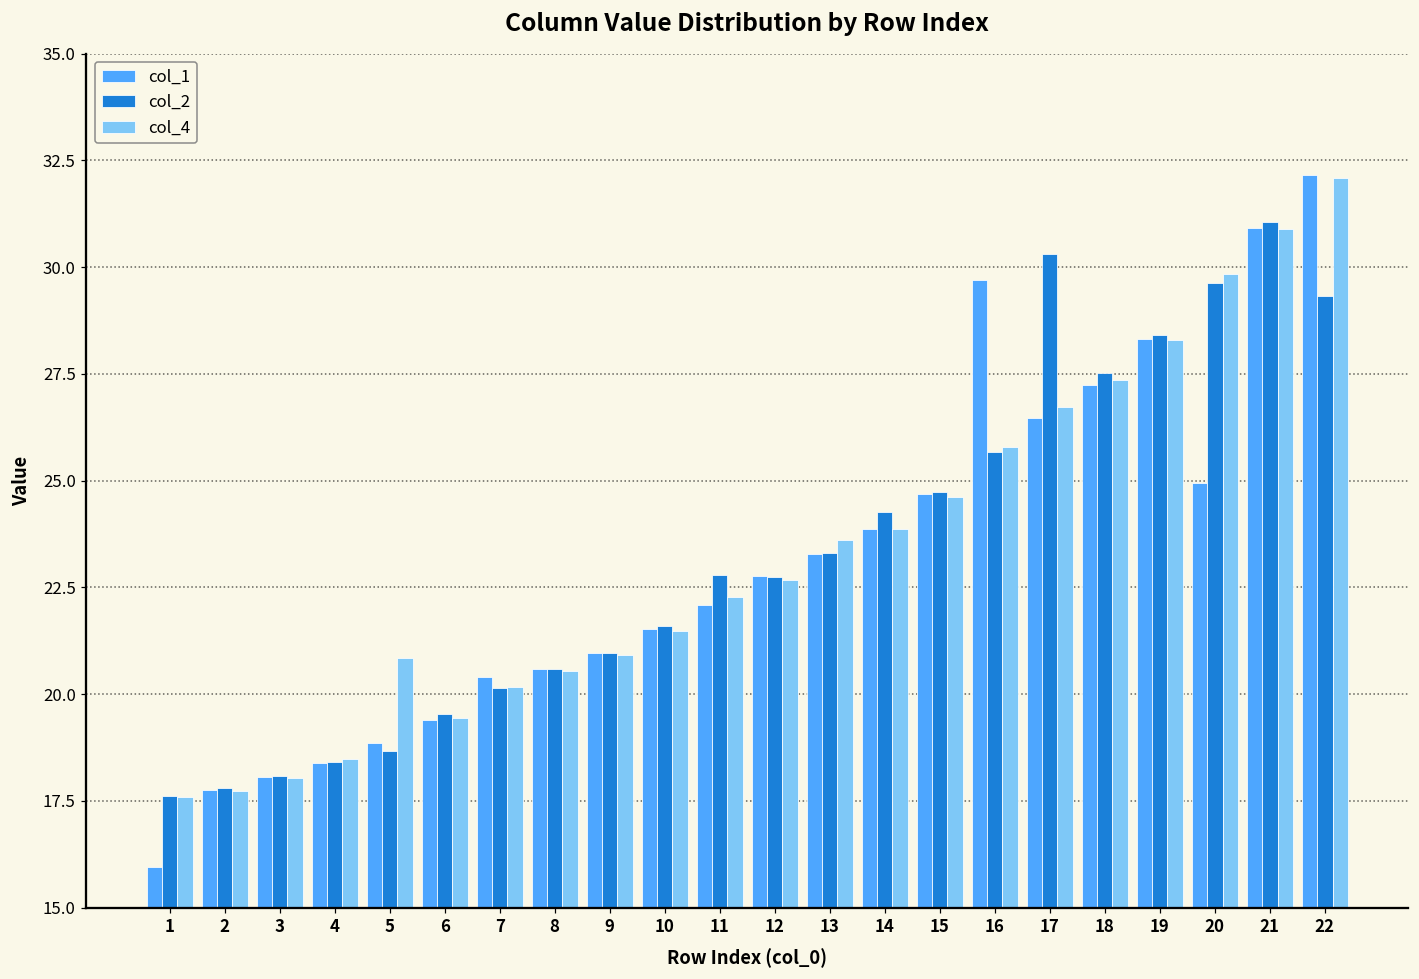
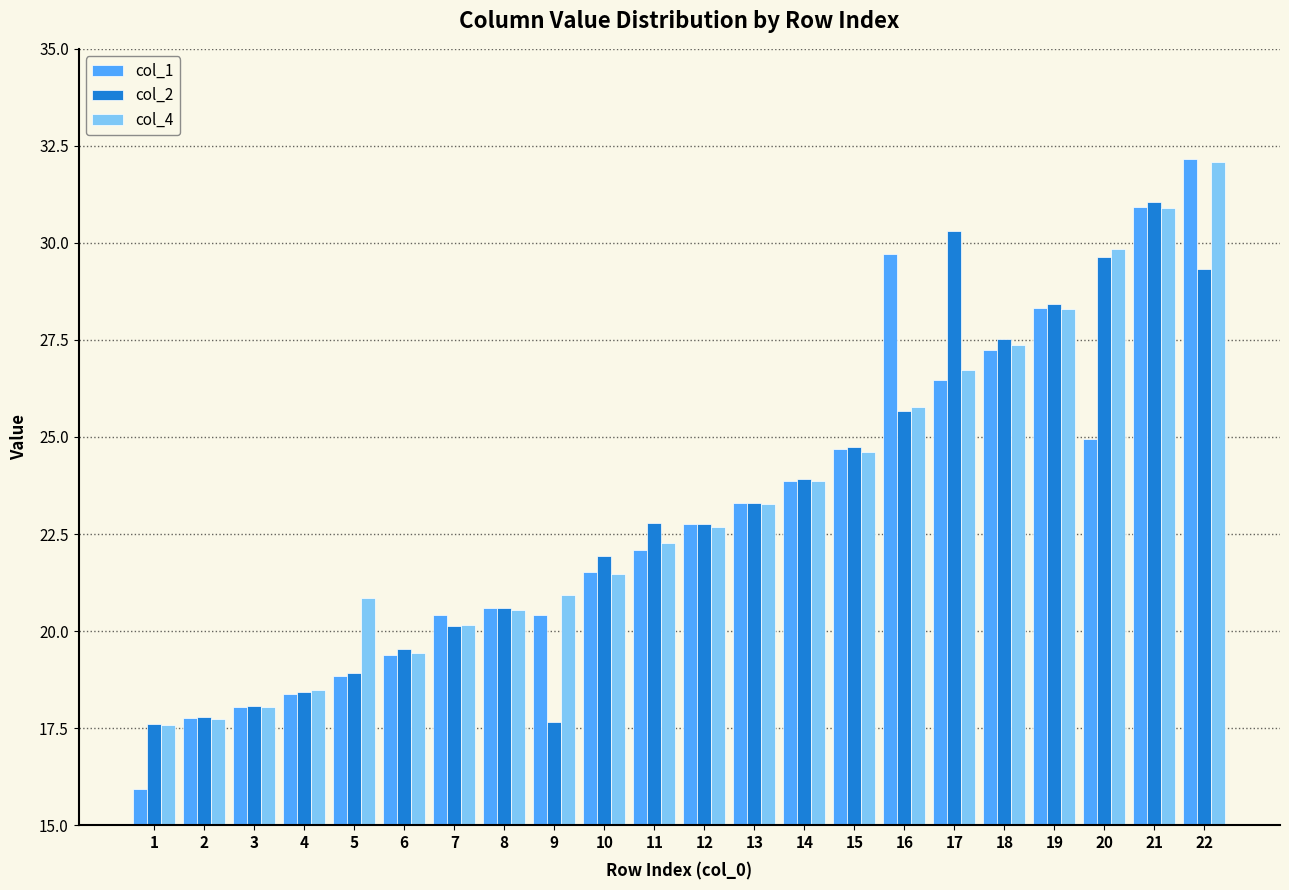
  {
    "col_1": {
      "1": 15.9,
      "2": 17.7,
      "3": 18.1,
      "4": 18.4,
      "5": 18.8,
      "6": 19.4,
      "7": 20.4,
      "8": 20.6,
-     "9": 21.0,
+     "9": 20.4,
      "10": 21.5,
      "11": 22.1,
      "12": 22.8,
      "13": 23.3,
      "14": 23.9,
      "15": 24.7,
      "16": 29.7,
      "17": 26.5,
      "18": 27.2,
      "19": 28.3,
      "20": 24.9,
      "21": 30.9,
      "22": 32.2
    },
    "col_2": {
      "1": 17.6,
      "2": 17.8,
      "3": 18.1,
      "4": 18.4,
-     "5": 18.7,
+     "5": 18.9,
      "6": 19.5,
      "7": 20.1,
      "8": 20.6,
-     "9": 21.0,
-     "10": 21.6,
+     "9": 17.7,
+     "10": 21.9,
      "11": 22.8,
      "12": 22.8,
      "13": 23.3,
-     "14": 24.3,
+     "14": 23.9,
      "15": 24.7,
      "16": 25.7,
      "17": 30.3,
      "18": 27.5,
      "19": 28.4,
      "20": 29.6,
      "21": 31.1,
      "22": 29.3
    },
    "col_4": {
      "1": 17.6,
      "2": 17.7,
      "3": 18.0,
      "4": 18.5,
      "5": 20.8,
      "6": 19.4,
      "7": 20.2,
      "8": 20.5,
      "9": 20.9,
      "10": 21.5,
      "11": 22.3,
      "12": 22.7,
-     "13": 23.6,
+     "13": 23.3,
      "14": 23.9,
      "15": 24.6,
      "16": 25.8,
      "17": 26.7,
      "18": 27.4,
      "19": 28.3,
      "20": 29.9,
      "21": 30.9,
      "22": 32.1
    }
  }
